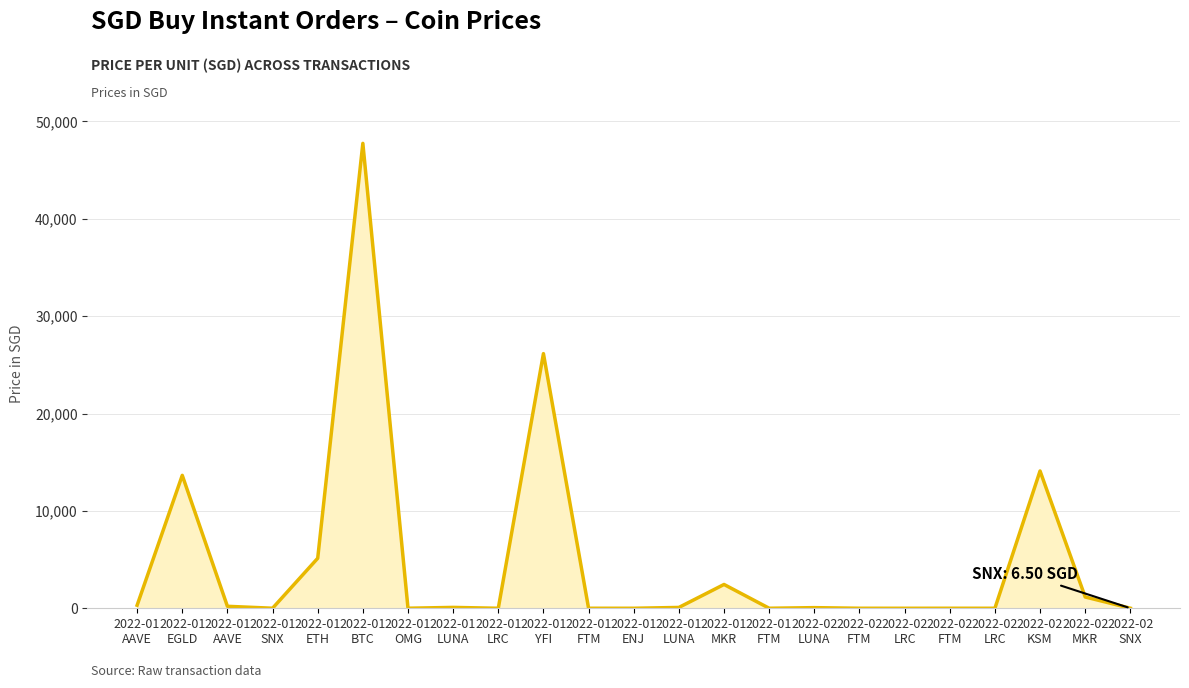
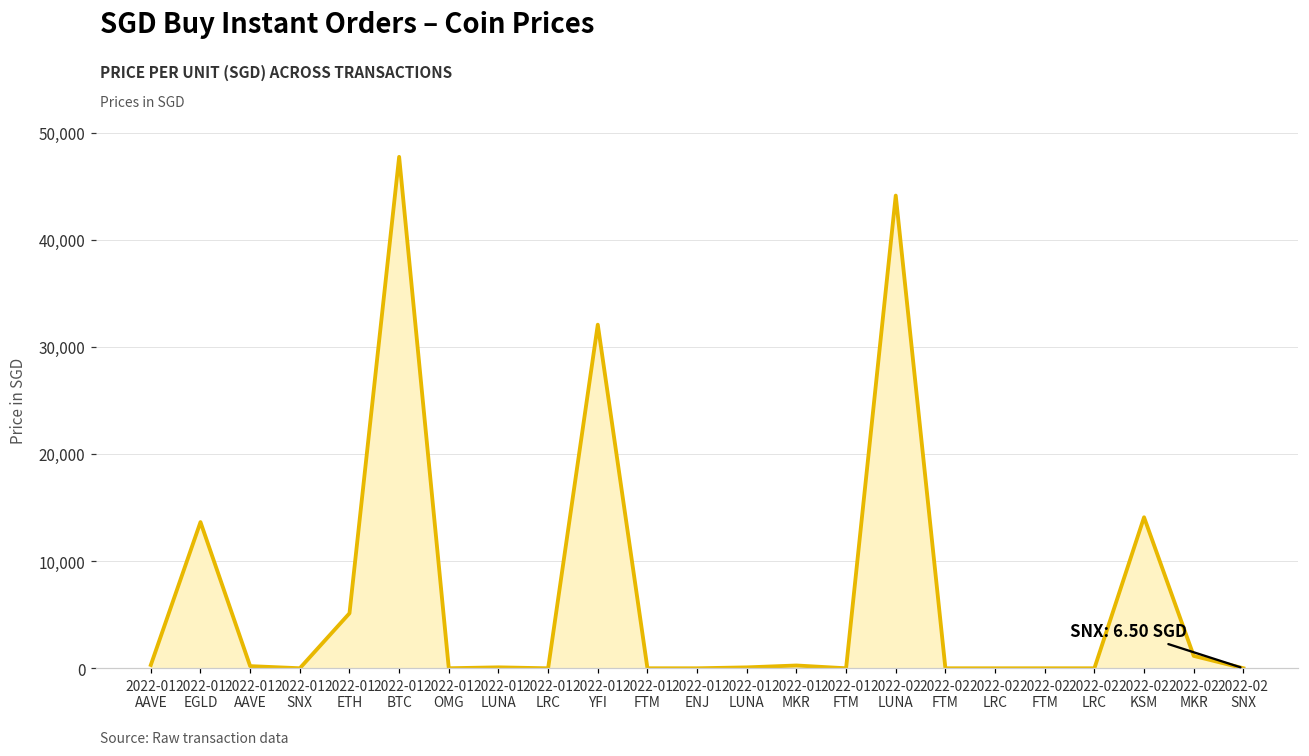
  {
    "2022-01 EGLD": "14,000",
    "2022-01 SNX": "0",
    "2022-01 ETH": "5,000",
    "2022-01 BTC": "48,000",
    "2022-01 OMG": "0",
    "2022-01 LRC": "0",
-   "2022-01 YFI": "26,000",
+   "2022-01 YFI": "32,000",
    "2022-01 ENJ": "0",
-   "2022-01 MKR": "2,000",
-   "2022-02 LUNA": "0",
+   "2022-01 MKR": "0",
+   "2022-02 LUNA": "44,000",
    "2022-02 KSM": "14,000",
    "2022-02 SNX": "0"
  }
